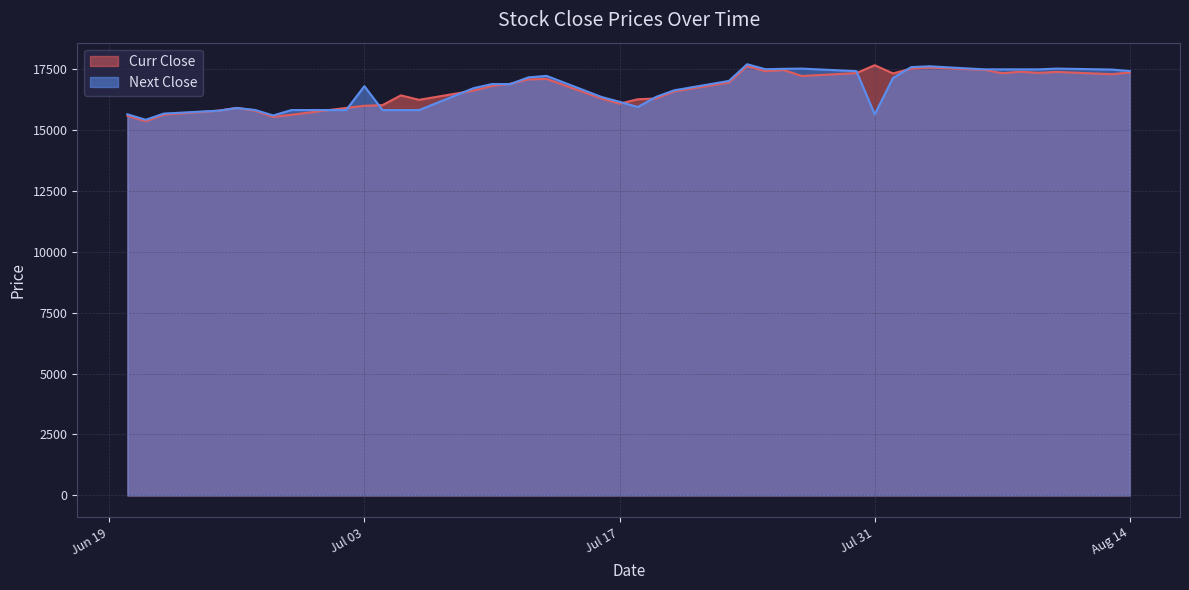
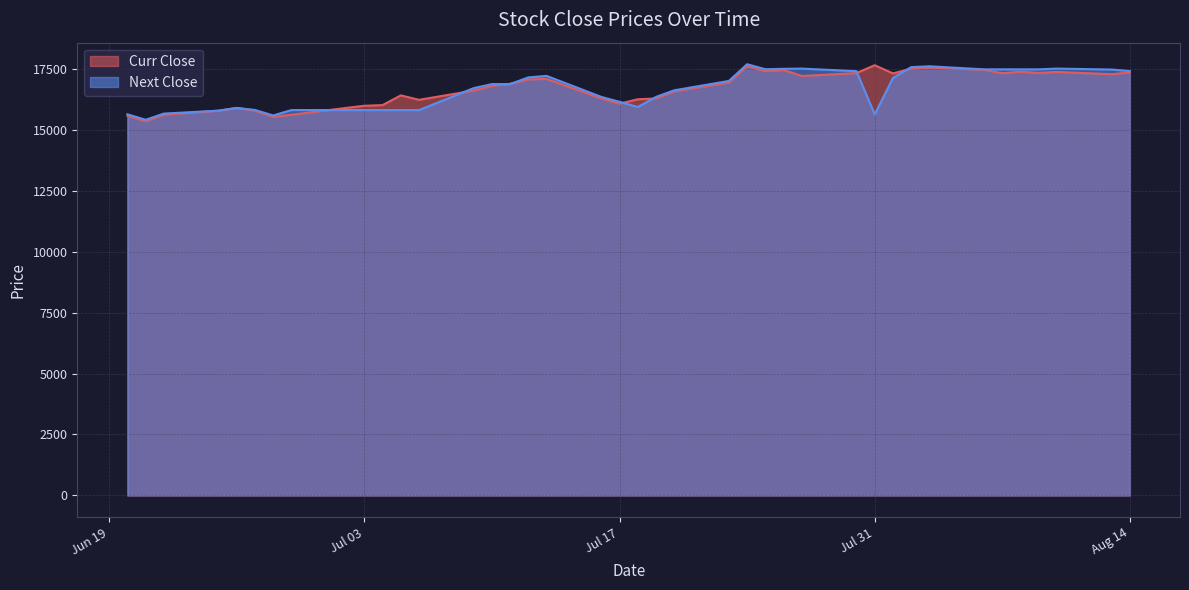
  {
    "Curr Close": {
      "Jul 03": 16000,
      "Jul 31": 17600
    },
    "Next Close": {
-     "Jul 03": 16800,
+     "Jul 03": 15800,
      "Jul 31": 15600
    }
  }
